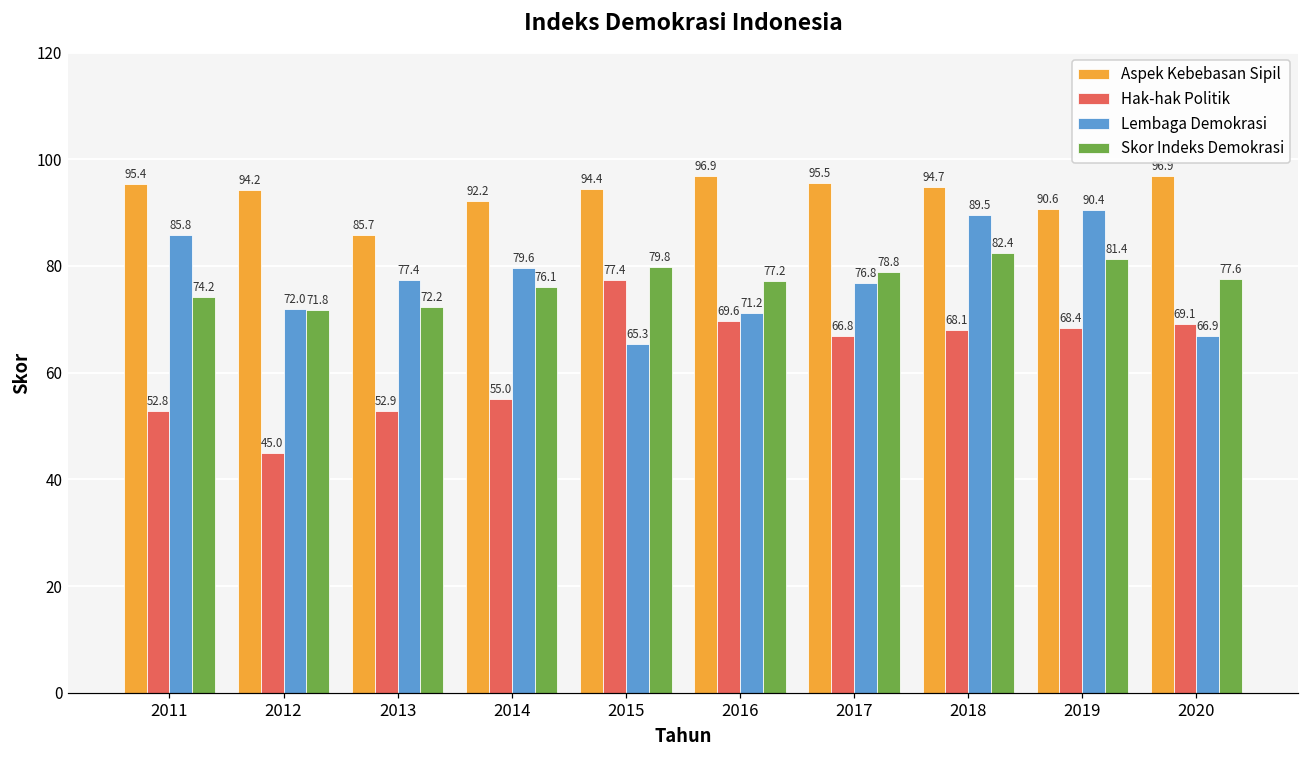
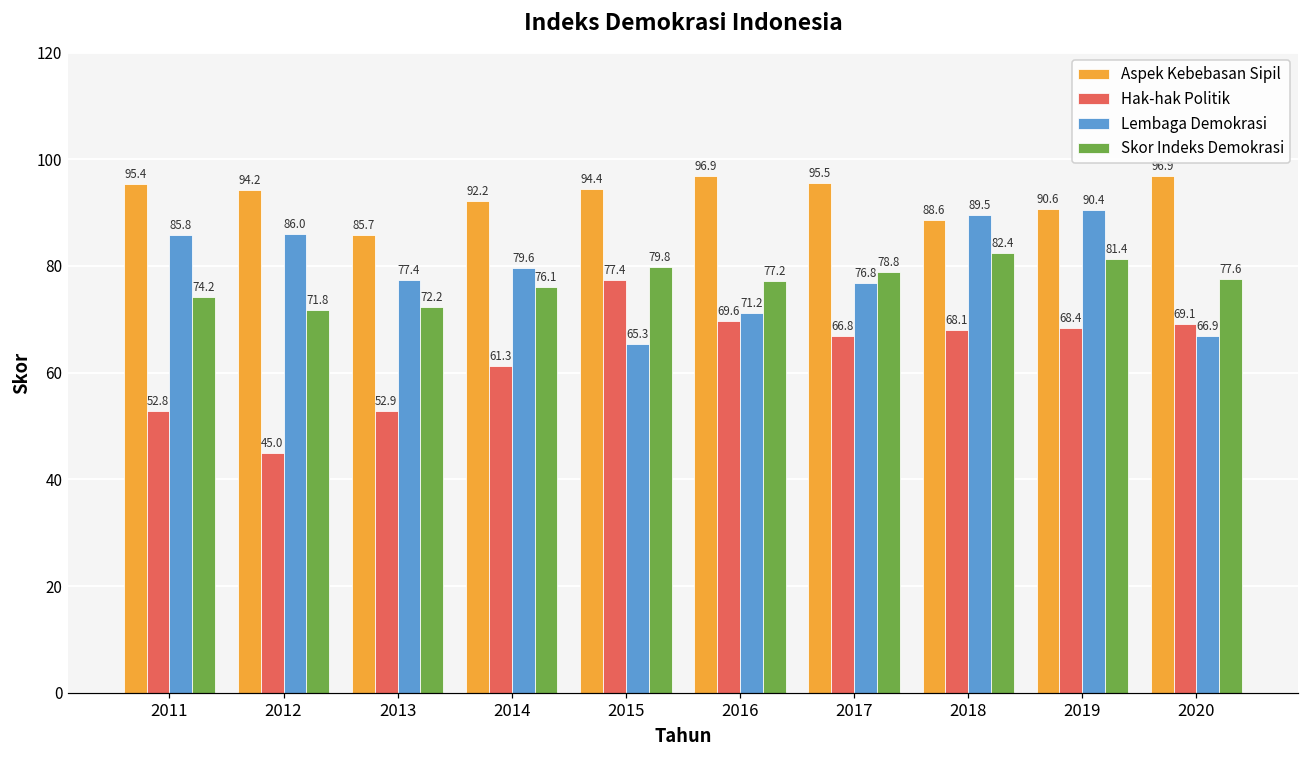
  {
    "Aspek Kebebasan Sipil": {
      "2011": 95.4,
      "2012": 94.2,
      "2013": 85.7,
      "2014": 92.2,
      "2015": 94.4,
      "2016": 96.9,
      "2017": 95.5,
-     "2018": 94.7,
+     "2018": 88.6,
      "2019": 90.6,
      "2020": 96.9
    },
    "Hak-hak Politik": {
      "2011": 52.8,
      "2012": 45.0,
      "2013": 52.9,
-     "2014": 55.0,
+     "2014": 61.3,
      "2015": 77.4,
      "2016": 69.6,
      "2017": 66.8,
      "2018": 68.1,
      "2019": 68.4,
      "2020": 69.1
    },
    "Lembaga Demokrasi": {
      "2011": 85.8,
-     "2012": 72.0,
+     "2012": 86.0,
      "2013": 77.4,
      "2014": 79.6,
      "2015": 65.3,
      "2016": 71.2,
      "2017": 76.8,
      "2018": 89.5,
      "2019": 90.4,
      "2020": 66.9
    },
    "Skor Indeks Demokrasi": {
      "2011": 74.2,
      "2012": 71.8,
      "2013": 72.2,
      "2014": 76.1,
      "2015": 79.8,
      "2016": 77.2,
      "2017": 78.8,
      "2018": 82.4,
      "2019": 81.4,
      "2020": 77.6
    }
  }
